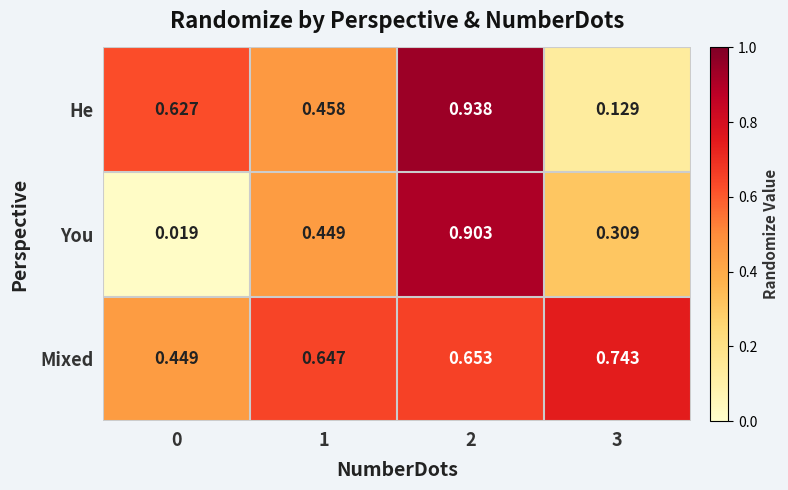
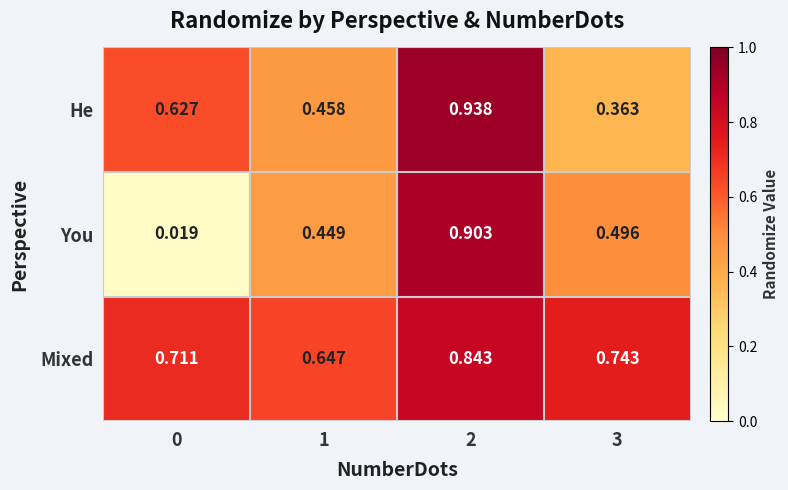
  {
    "He": {
      "0": 0.627,
      "1": 0.458,
      "2": 0.938,
-     "3": 0.129
+     "3": 0.363
    },
    "You": {
      "0": 0.019,
      "1": 0.449,
      "2": 0.903,
-     "3": 0.309
+     "3": 0.496
    },
    "Mixed": {
-     "0": 0.449,
+     "0": 0.711,
      "1": 0.647,
-     "2": 0.653,
+     "2": 0.843,
      "3": 0.743
    }
  }
